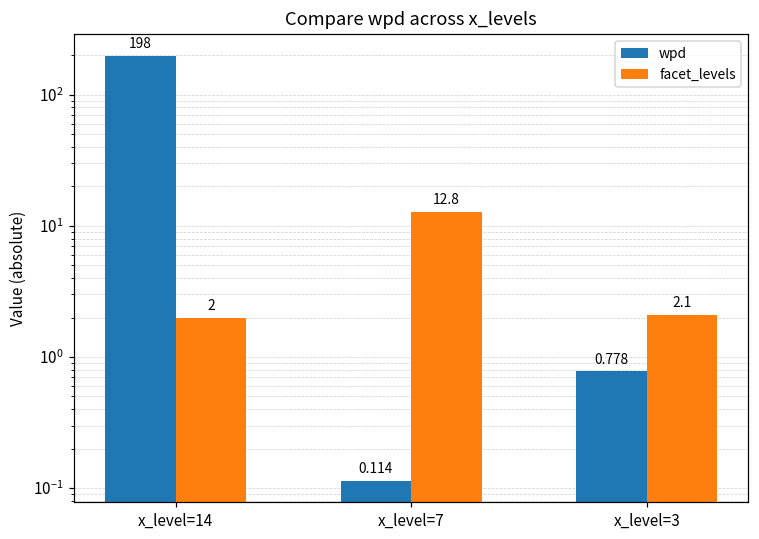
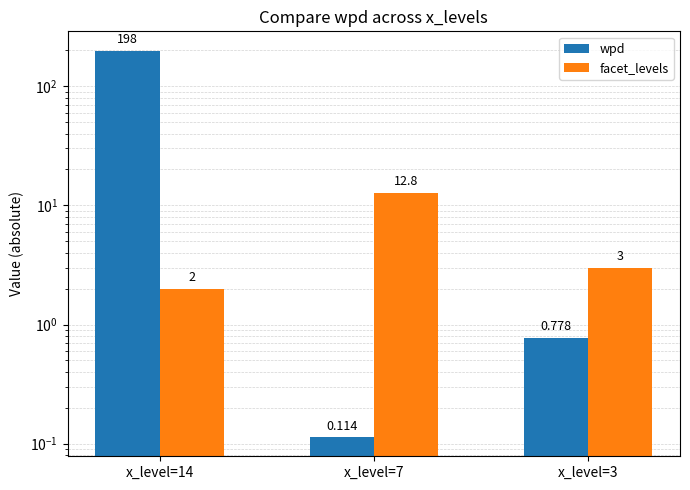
  {
    "wpd": {
      "x_level=14": 198,
      "x_level=7": 0.114,
      "x_level=3": 0.778
    },
    "facet_levels": {
      "x_level=14": 2,
      "x_level=7": 12.8,
-     "x_level=3": 2.1
+     "x_level=3": 3
    }
  }
